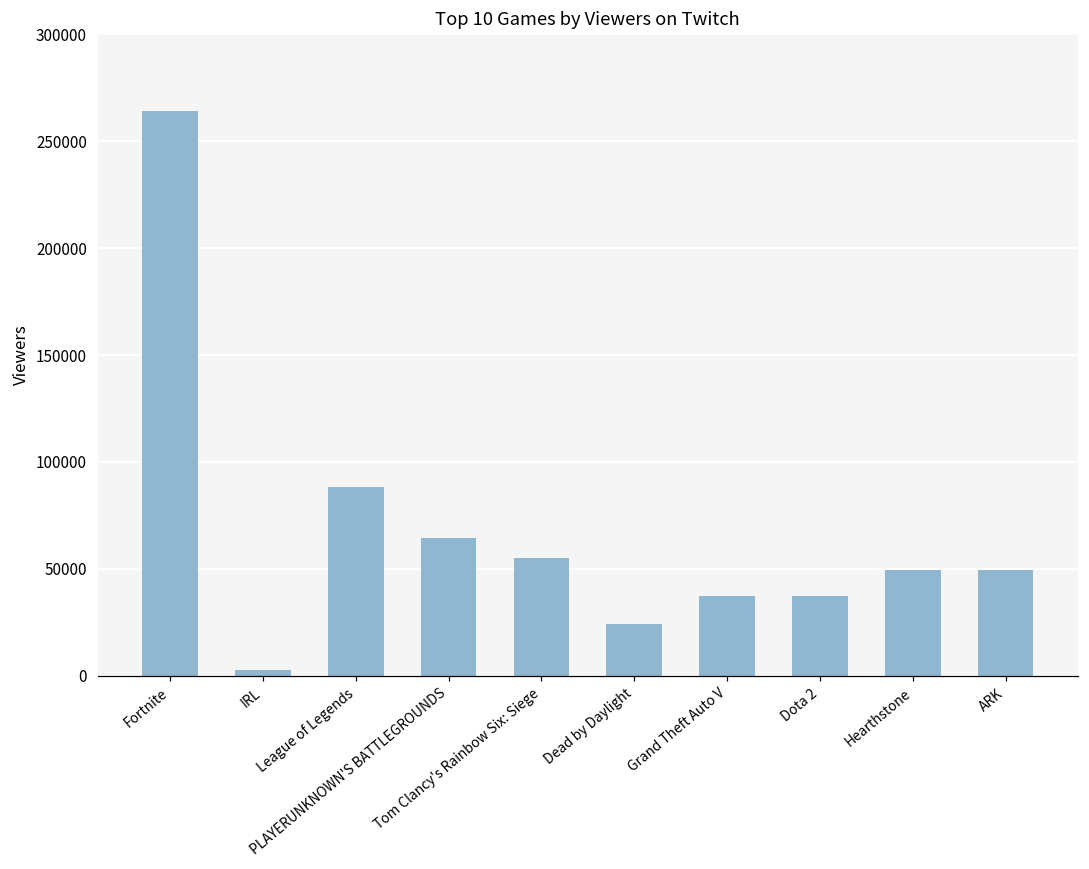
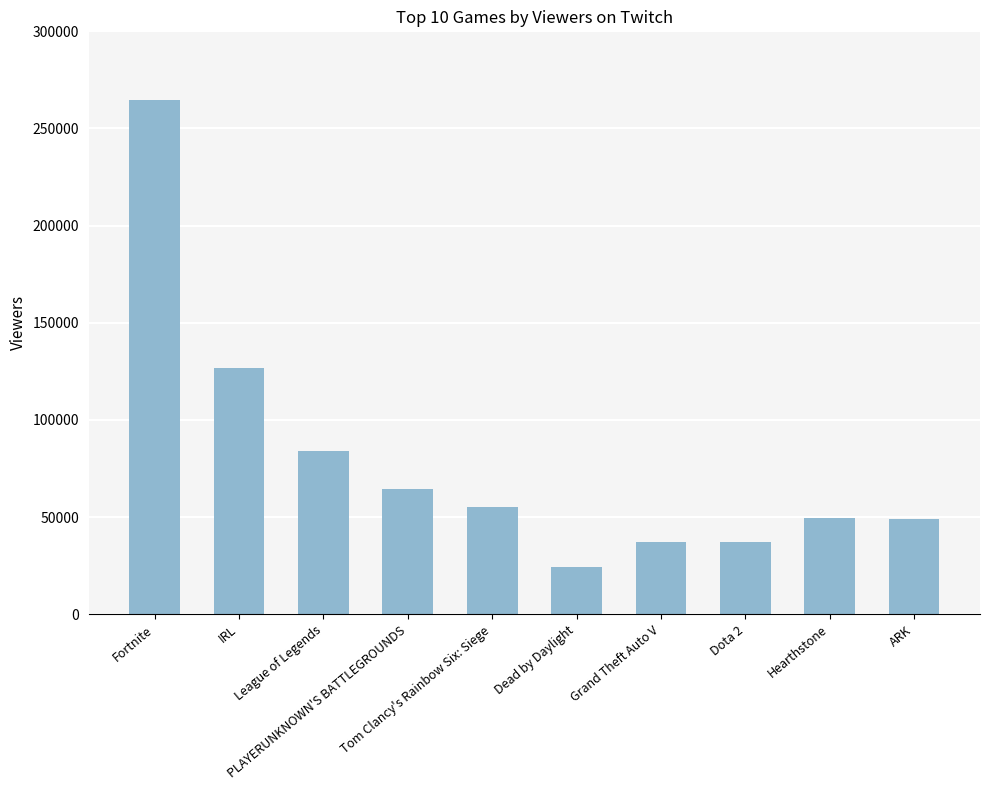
  {
    "Fortnite": 264000,
-   "IRL": 3000,
-   "League of Legends": 88000,
+   "IRL": 127000,
+   "League of Legends": 84000,
    "PLAYERUNKNOWN'S BATTLEGROUNDS": 64000,
    "Tom Clancy's Rainbow Six: Siege": 55000,
    "Dead by Daylight": 24000,
    "Grand Theft Auto V": 37000,
    "Dota 2": 37000,
    "Hearthstone": 49000,
    "ARK": 49000
  }
